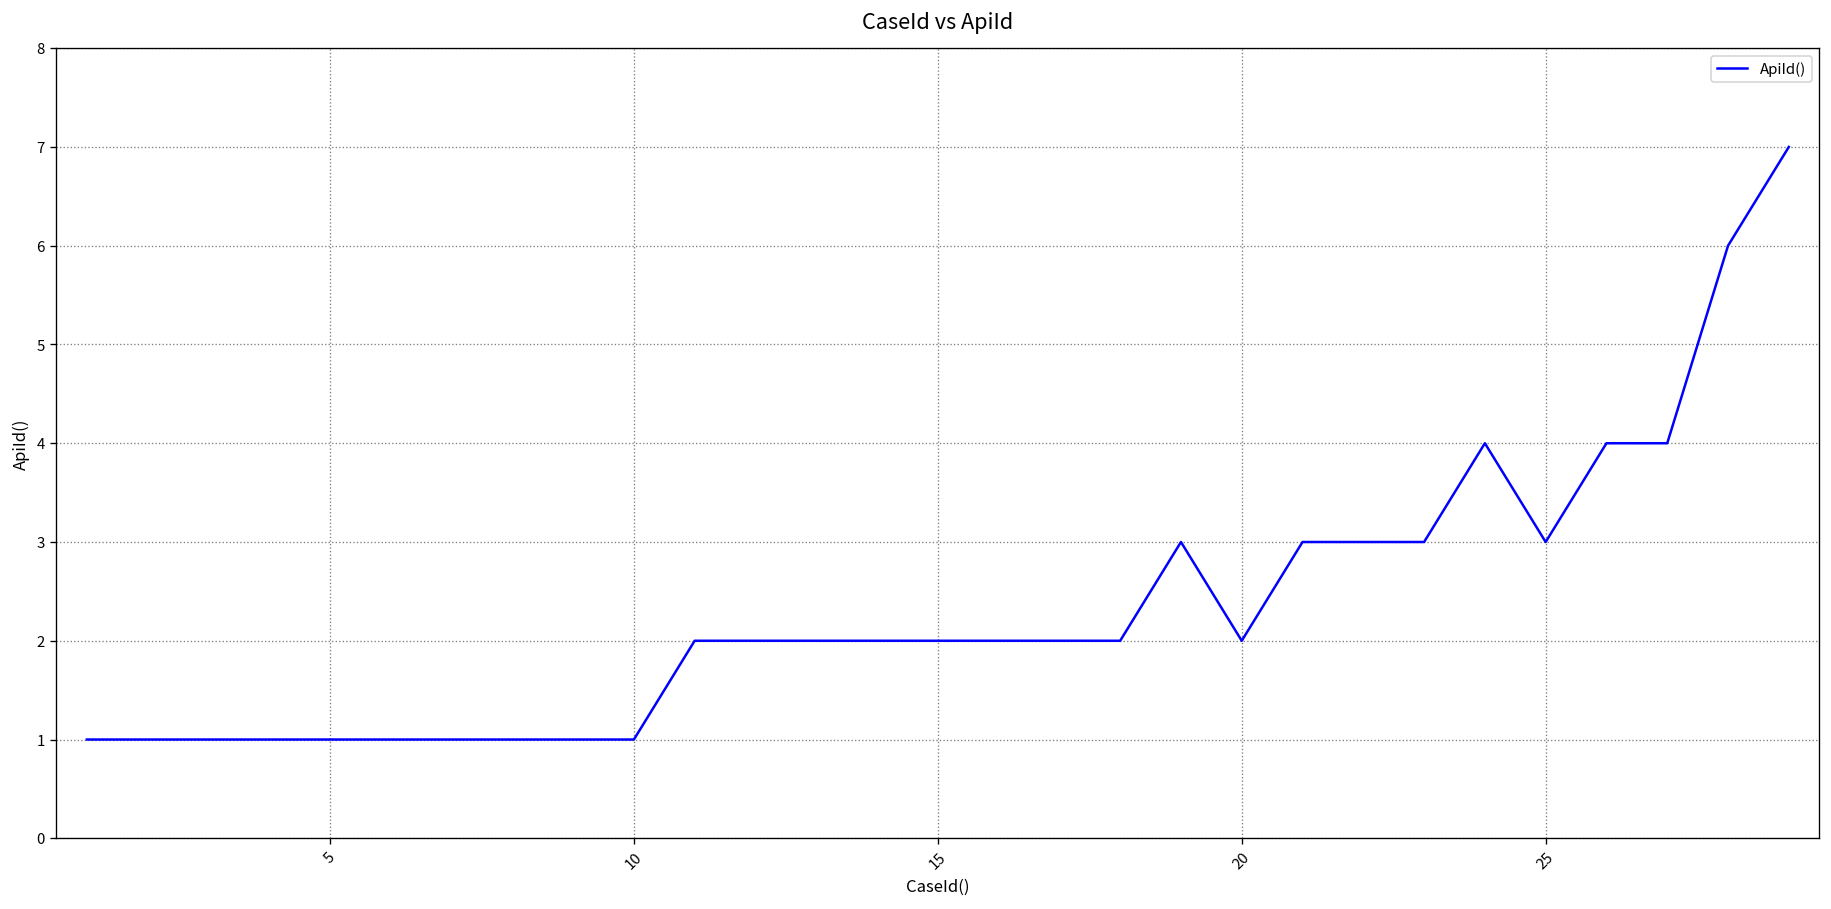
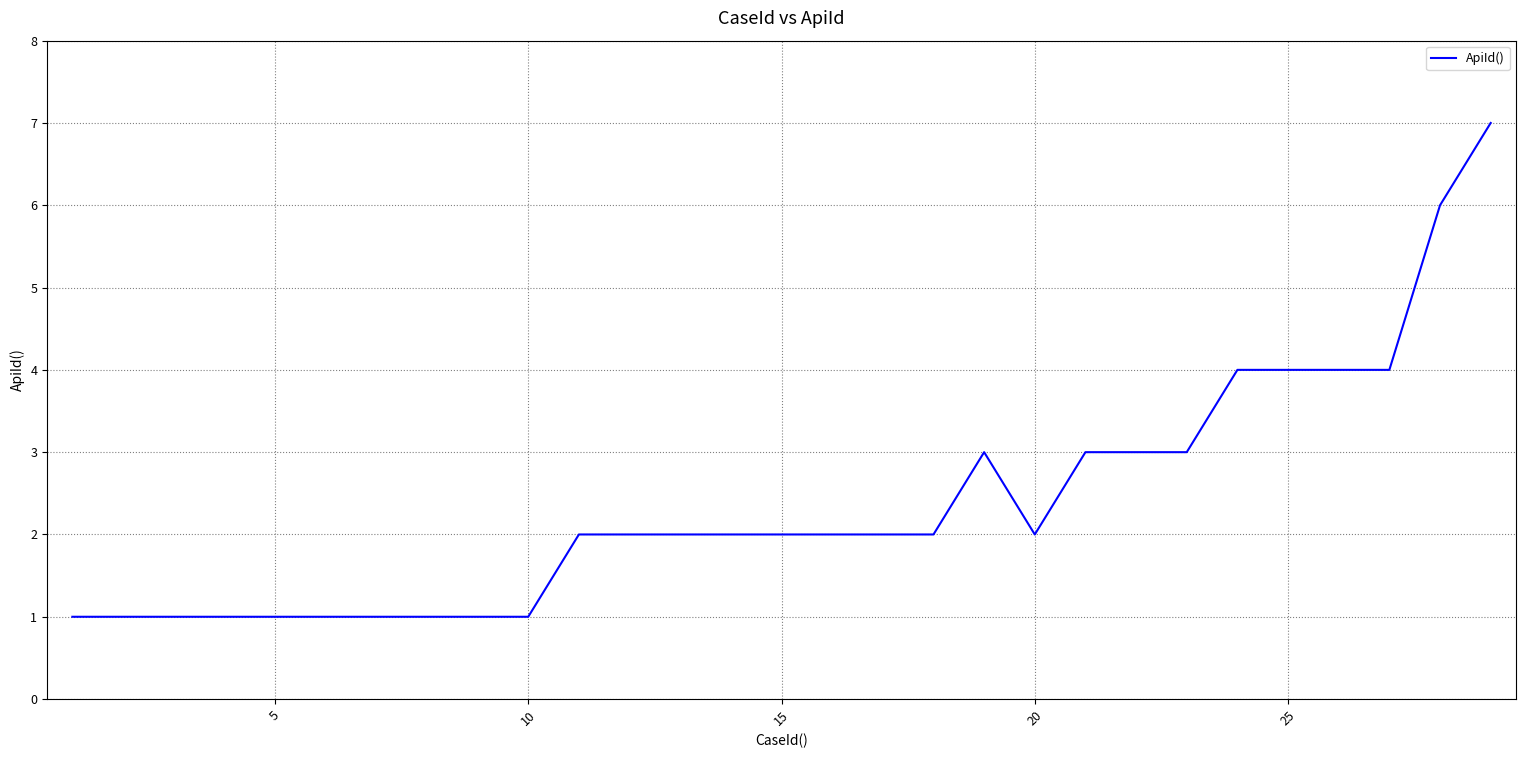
  {
    "5": 1,
    "10": 1,
    "15": 2,
    "20": 2,
-   "25": 3
+   "25": 4
  }
